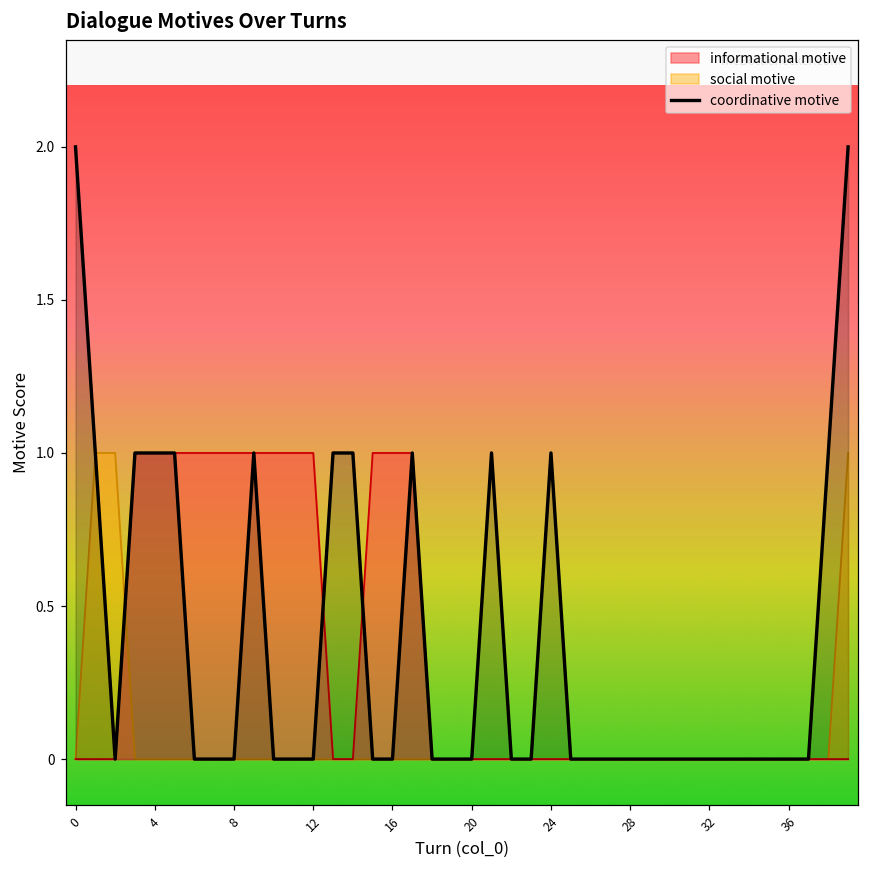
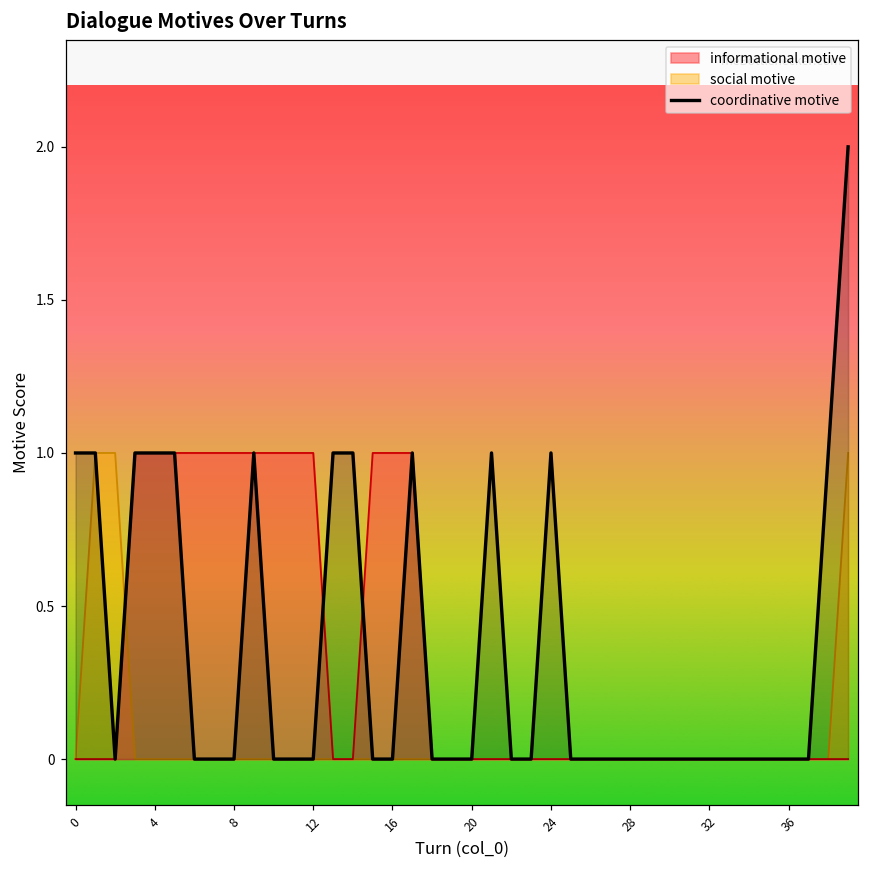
  {
    "informational motive": {
      "8": 1,
      "12": 1,
      "16": 1
    },
    "social motive": {
      "4": 0
    },
    "coordinative motive": {
-     "0": 2,
+     "0": 1,
      "24": 1
    }
  }
